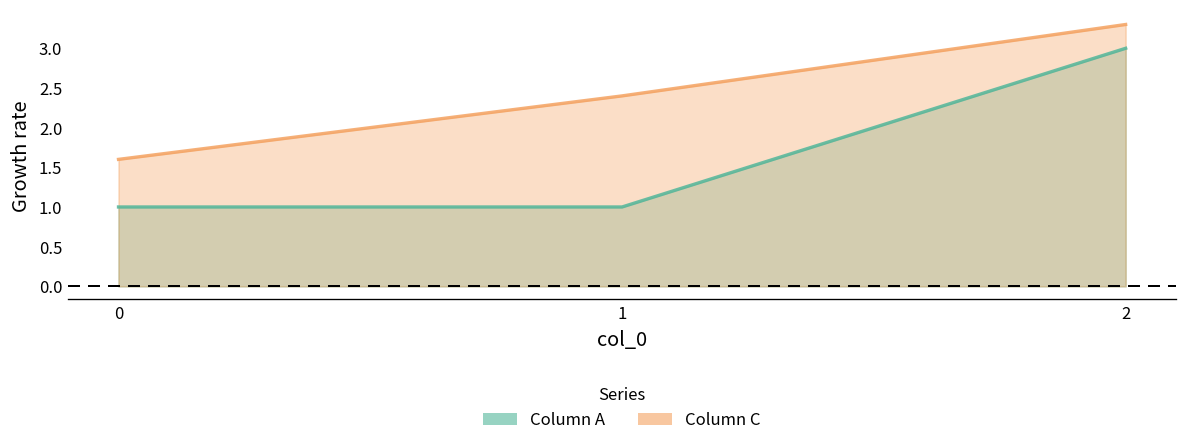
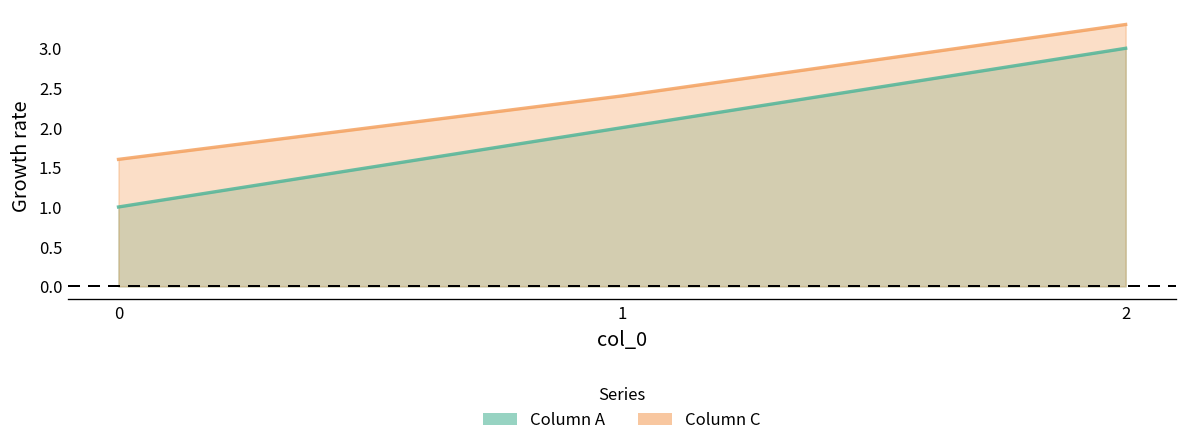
  {
    "Column A": {
      "0": 1,
-     "1": 1,
+     "1": 2,
      "2": 3
    },
    "Column C": {
      "0": 1.6,
      "1": 2.4,
      "2": 3.3
    }
  }
